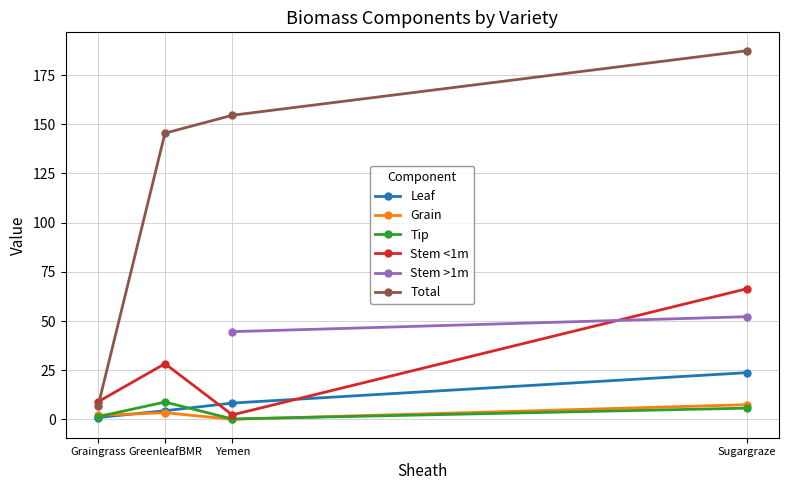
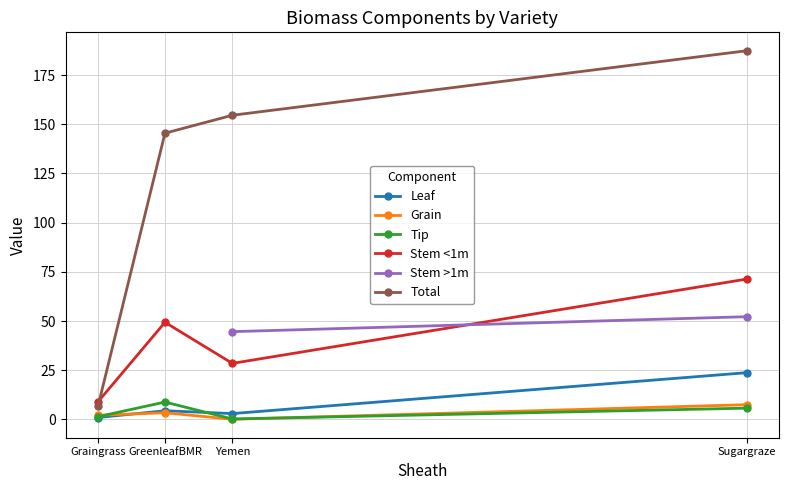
  {
    "Leaf": {
-     "Yemen": 8,
+     "Yemen": 3,
      "Sugargraze": 24
    },
    "Grain": {
      "Sugargraze": 7
    },
    "Tip": {
      "GreenleafBMR": 9,
      "Sugargraze": 6
    },
    "Stem <1m": {
      "Graingrass": 9,
-     "GreenleafBMR": 28,
-     "Yemen": 2,
-     "Sugargraze": 66
+     "GreenleafBMR": 49,
+     "Yemen": 28,
+     "Sugargraze": 71
    },
    "Stem >1m": {
      "Yemen": 45,
      "Sugargraze": 52
    },
    "Total": {
      "Graingrass": 7,
      "GreenleafBMR": 145,
      "Yemen": 155,
      "Sugargraze": 187
    }
  }
